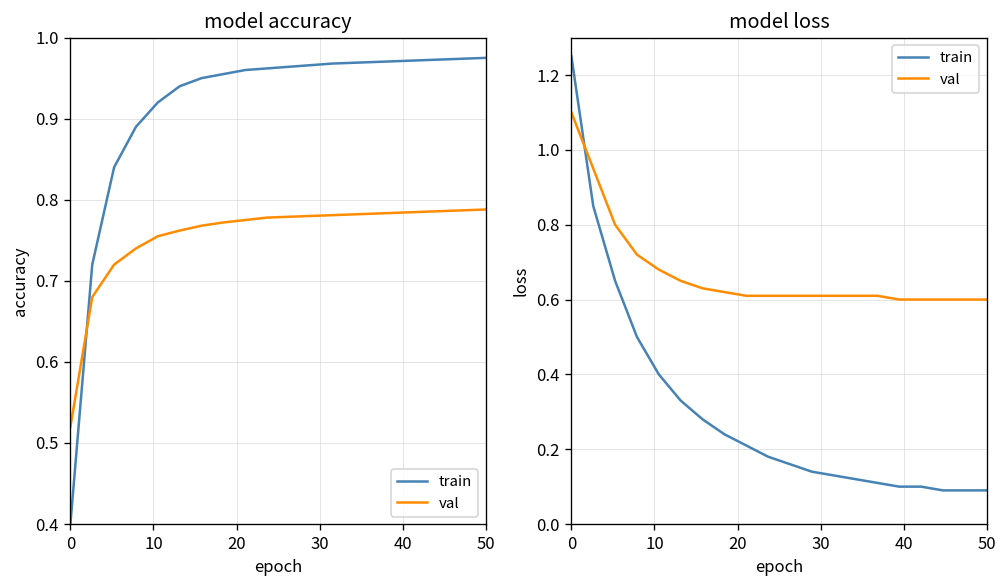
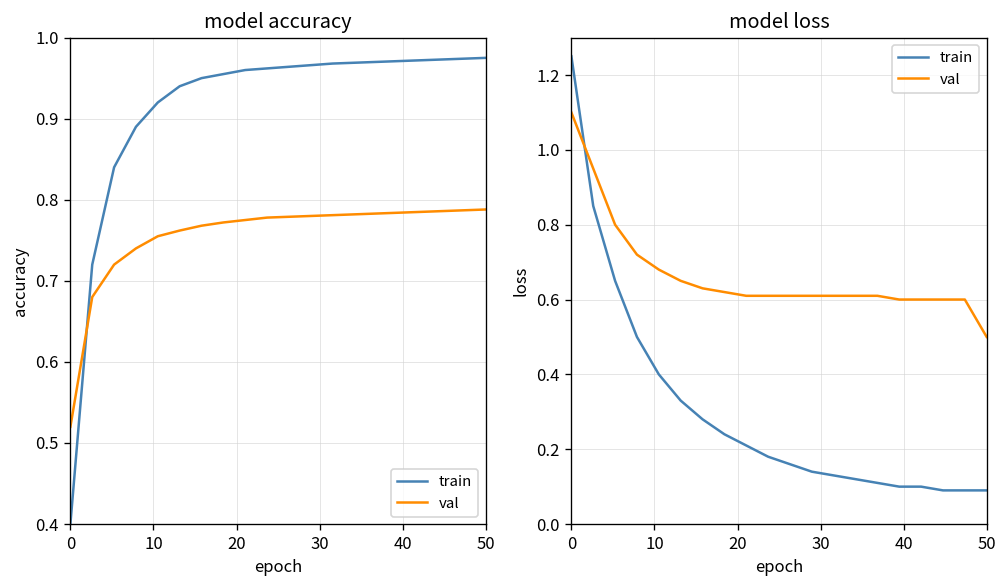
  {
    "model accuracy": {
      "train": {
        "0": 0.40,
        "50": 0.98
      },
      "val": {
        "0": 0.52,
        "50": 0.79
      }
    },
    "model loss": {
      "train": {
        "0": 1.25,
        "50": 0.09
      },
      "val": {
        "0": 1.1,
-       "50": 0.6
+       "50": 0.5
      }
    }
  }
